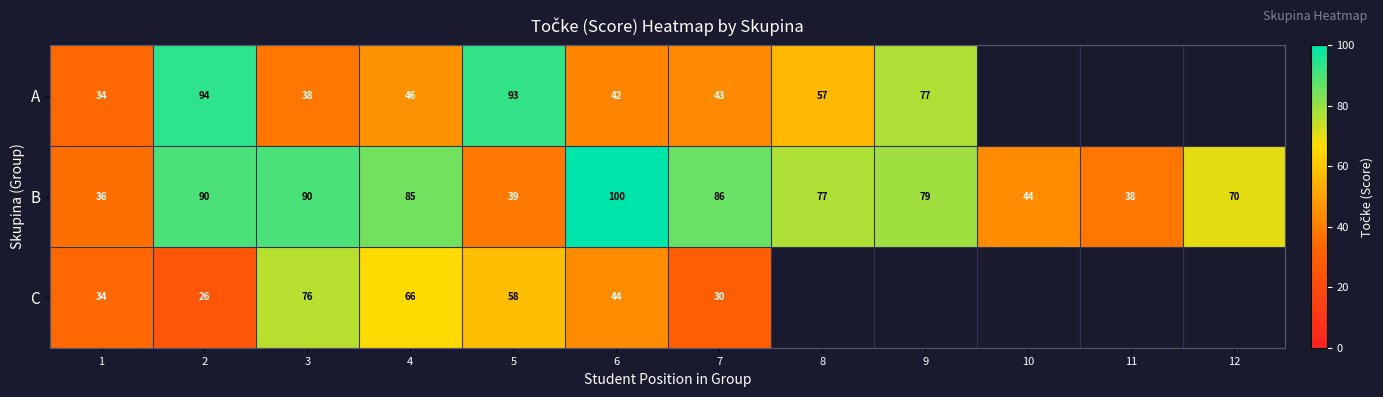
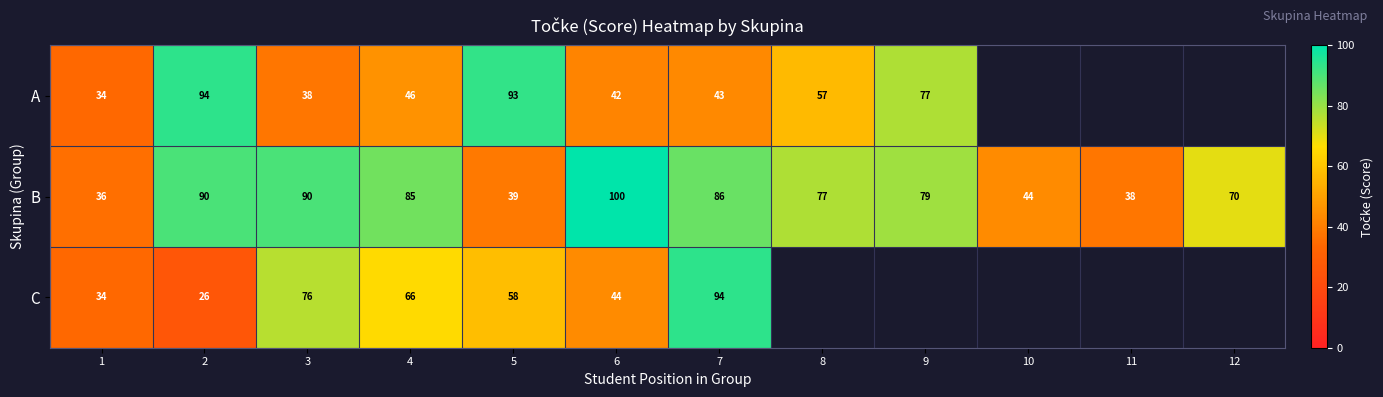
  {
    "A": {
      "1": 34,
      "2": 94,
      "3": 38,
      "4": 46,
      "5": 93,
      "6": 42,
      "7": 43,
      "8": 57,
      "9": 77
    },
    "B": {
      "1": 36,
      "2": 90,
      "3": 90,
      "4": 85,
      "5": 39,
      "6": 100,
      "7": 86,
      "8": 77,
      "9": 79,
      "10": 44,
      "11": 38,
      "12": 70
    },
    "C": {
      "1": 34,
      "2": 26,
      "3": 76,
      "4": 66,
      "5": 58,
      "6": 44,
-     "7": 30
+     "7": 94
    }
  }
